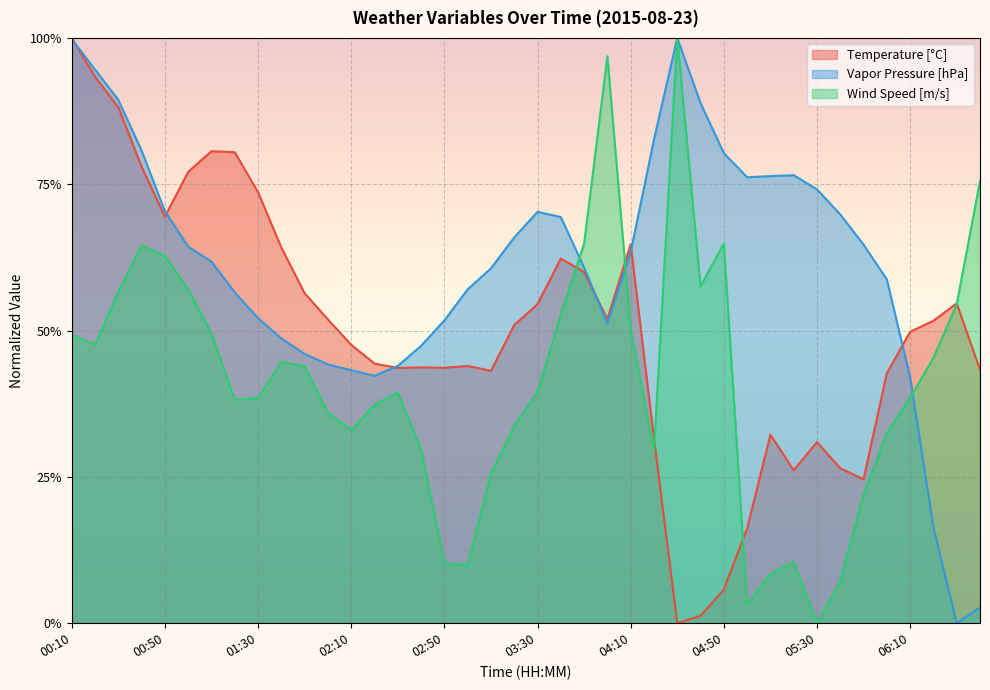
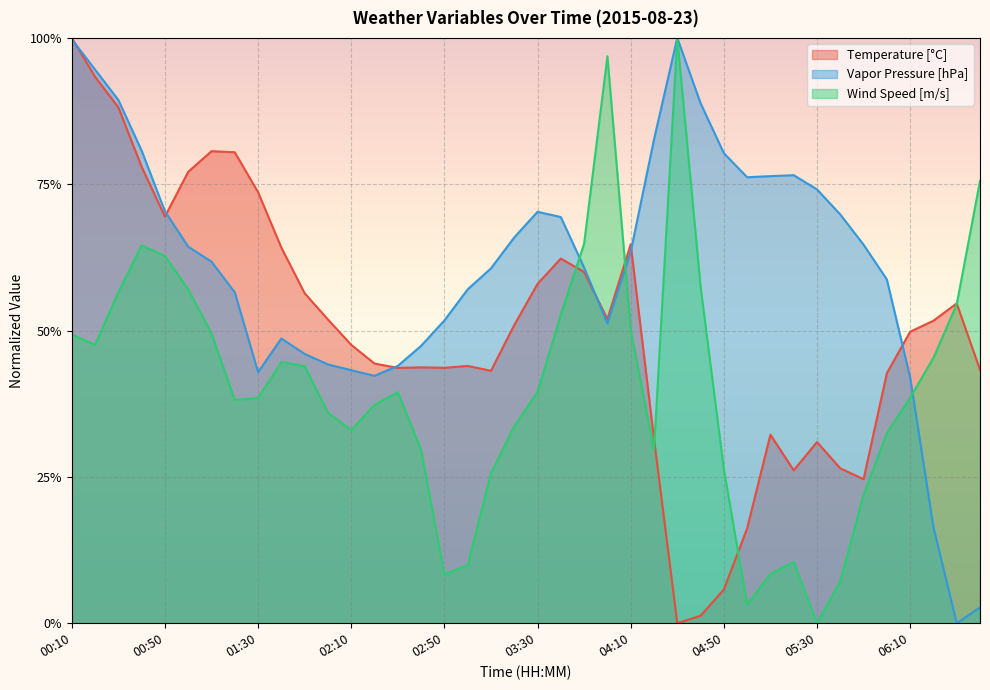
  {
    "Temperature [°C]": {
      "00:50": "69%",
      "01:30": "74%",
      "02:10": "48%",
      "02:50": "44%",
-     "03:30": "55%",
+     "03:30": "58%",
      "04:10": "65%",
      "04:50": "6%",
      "05:30": "31%",
      "06:10": "50%"
    },
    "Vapor Pressure [hPa]": {
      "00:50": "70%",
-     "01:30": "52%",
+     "01:30": "43%",
      "02:10": "43%",
      "02:50": "52%",
      "03:30": "70%",
      "04:10": "63%",
      "04:50": "80%",
      "05:30": "74%",
      "06:10": "42%"
    },
    "Wind Speed [m/s]": {
      "00:10": "49%",
      "00:50": "63%",
      "01:30": "39%",
      "02:10": "33%",
-     "02:50": "10%",
+     "02:50": "8%",
      "03:30": "40%",
      "04:10": "50%",
-     "04:50": "65%",
+     "04:50": "26%",
      "05:30": "0%",
      "06:10": "39%"
    }
  }
